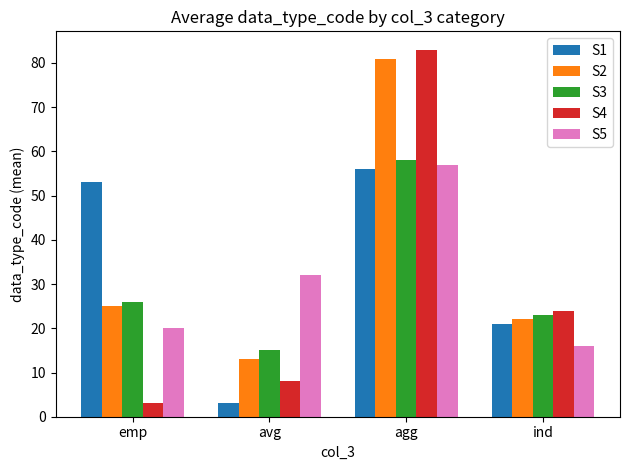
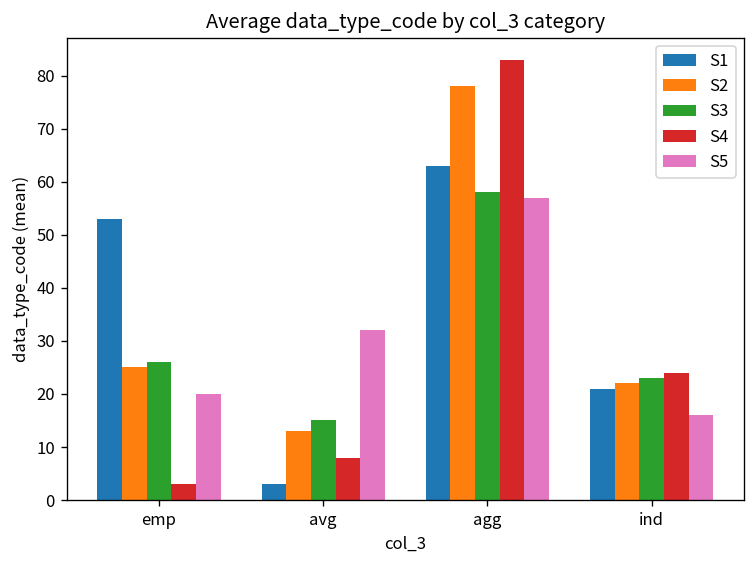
  {
    "S1": {
      "emp": 53,
      "avg": 3,
-     "agg": 56,
+     "agg": 63,
      "ind": 21
    },
    "S2": {
      "emp": 25,
      "avg": 13,
-     "agg": 81,
+     "agg": 78,
      "ind": 22
    },
    "S3": {
      "emp": 26,
      "avg": 15,
      "agg": 58,
      "ind": 23
    },
    "S4": {
      "emp": 3,
      "avg": 8,
      "agg": 83,
      "ind": 24
    },
    "S5": {
      "emp": 20,
      "avg": 32,
      "agg": 57,
      "ind": 16
    }
  }
